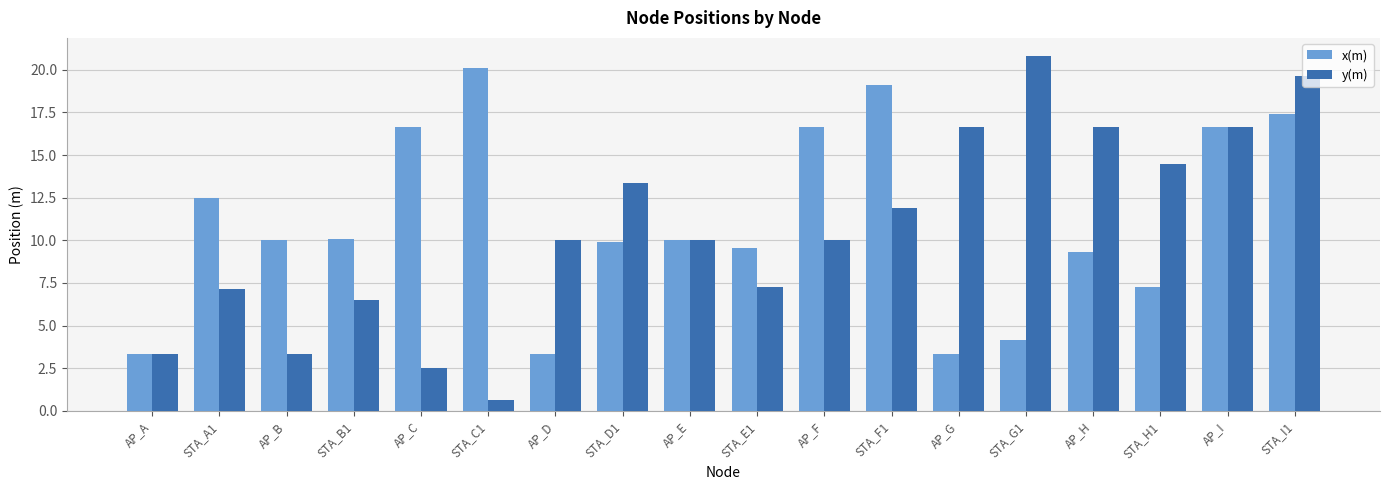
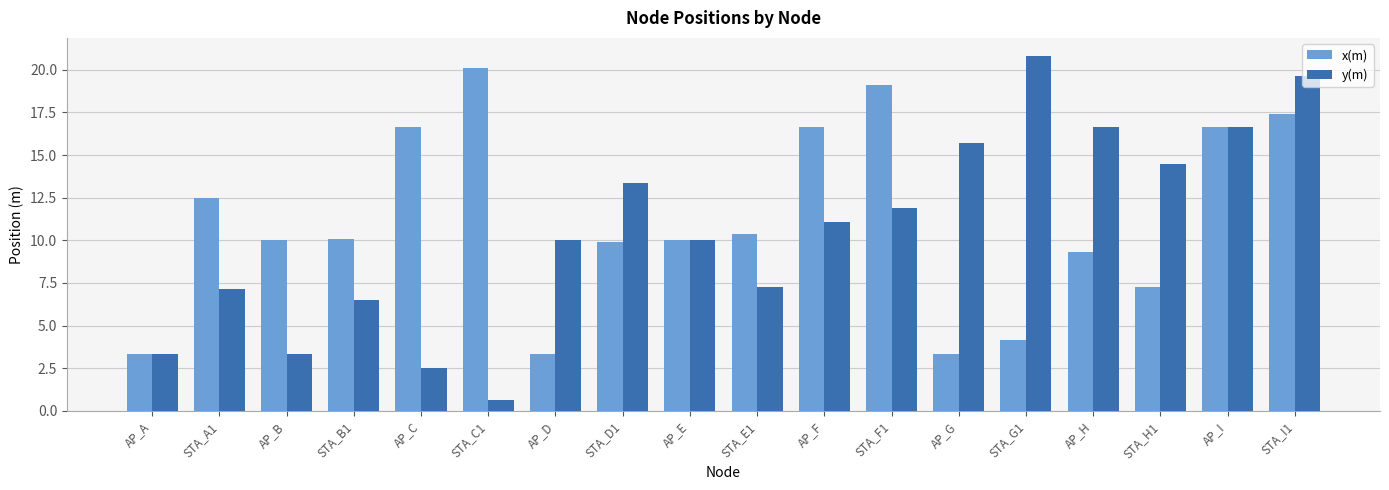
  {
    "x(m)": {
      "AP_A": 3.3,
      "STA_A1": 12.5,
      "AP_B": 10.0,
      "STA_B1": 10.1,
      "AP_C": 16.7,
      "STA_C1": 20.1,
      "AP_D": 3.3,
      "STA_D1": 9.9,
      "AP_E": 10.0,
-     "STA_E1": 9.5,
+     "STA_E1": 10.4,
      "AP_F": 16.7,
      "STA_F1": 19.1,
      "AP_G": 3.3,
      "STA_G1": 4.1,
      "AP_H": 9.3,
      "STA_H1": 7.3,
      "AP_I": 16.7,
      "STA_I1": 17.4
    },
    "y(m)": {
      "AP_A": 3.3,
      "STA_A1": 7.2,
      "AP_B": 3.3,
      "STA_B1": 6.5,
      "AP_C": 2.5,
      "STA_C1": 0.6,
      "AP_D": 10.0,
      "STA_D1": 13.4,
      "AP_E": 10.0,
      "STA_E1": 7.3,
-     "AP_F": 10.0,
+     "AP_F": 11.1,
      "STA_F1": 11.9,
-     "AP_G": 16.7,
+     "AP_G": 15.7,
      "STA_G1": 20.8,
      "AP_H": 16.7,
      "STA_H1": 14.5,
      "AP_I": 16.7
    }
  }
